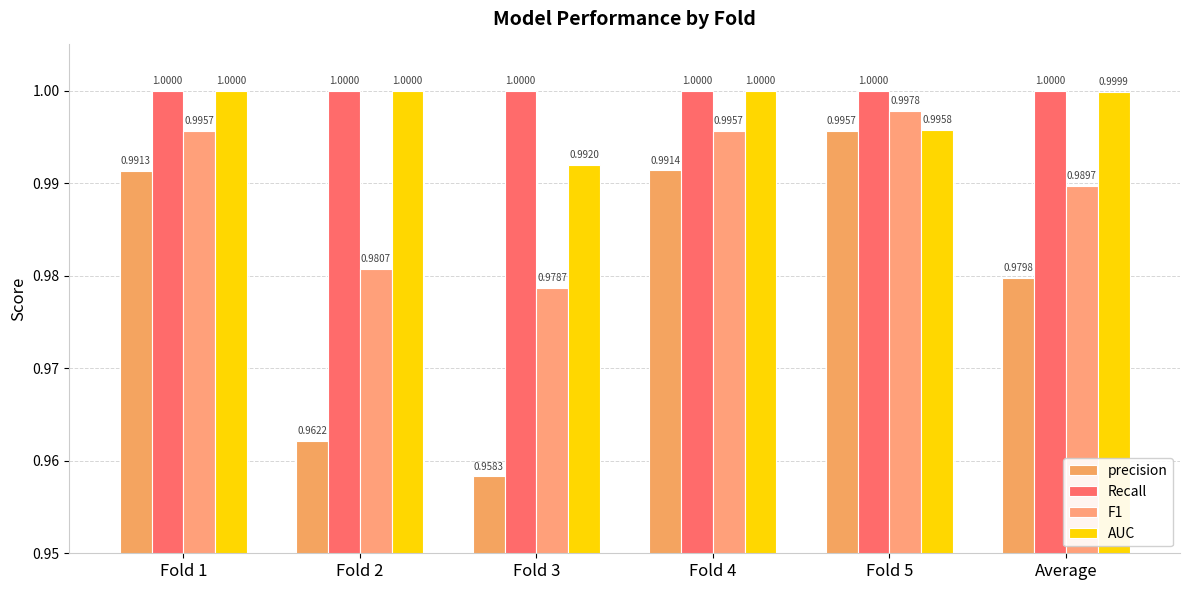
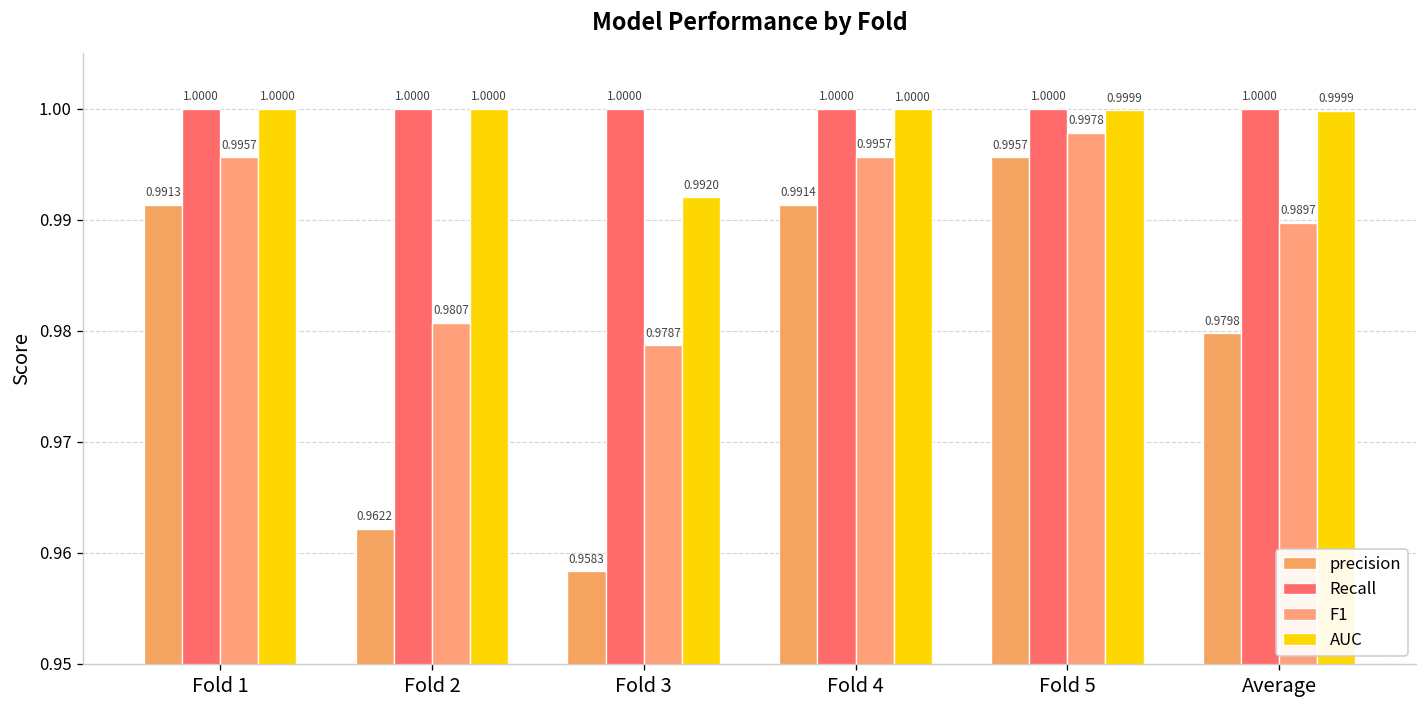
  {
    "AUC": {
      "Fold 1": 1.0000,
      "Fold 2": 1.0000,
      "Fold 3": 0.9920,
      "Fold 4": 1.0000,
-     "Fold 5": 0.9958,
+     "Fold 5": 0.9999,
      "Average": 0.9999
    }
  }
